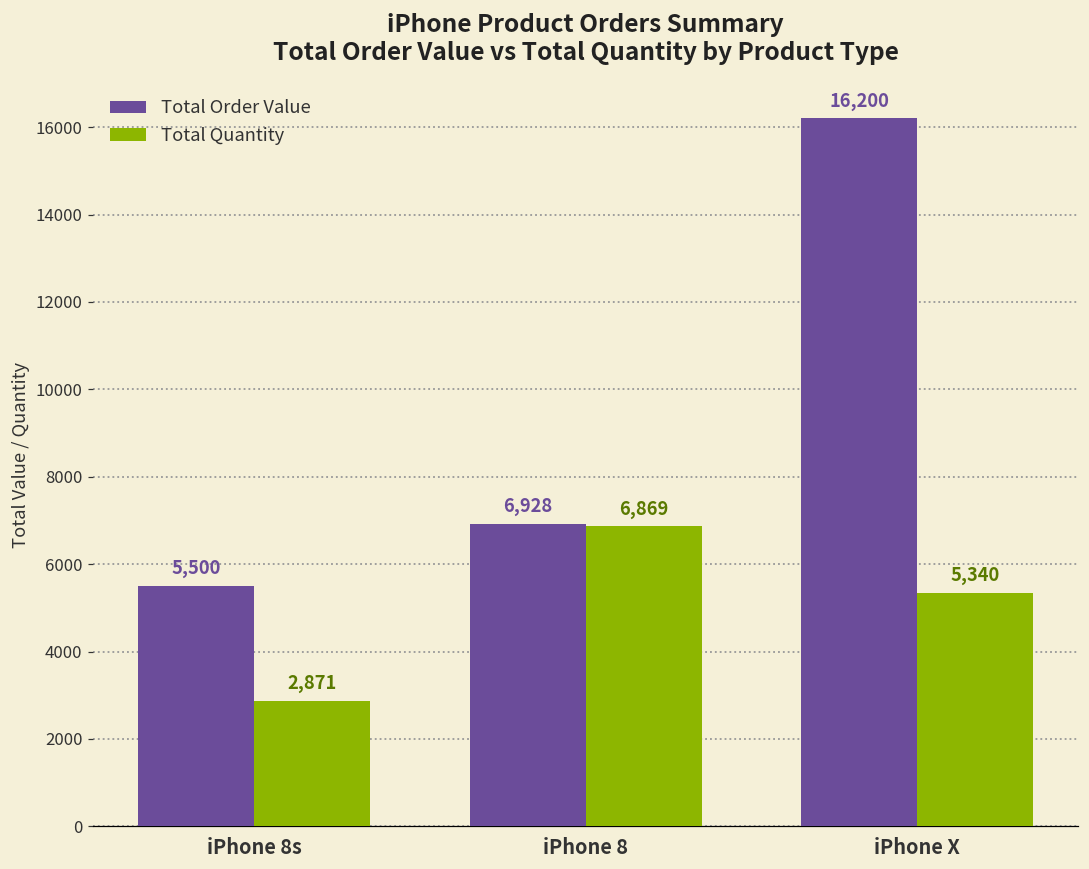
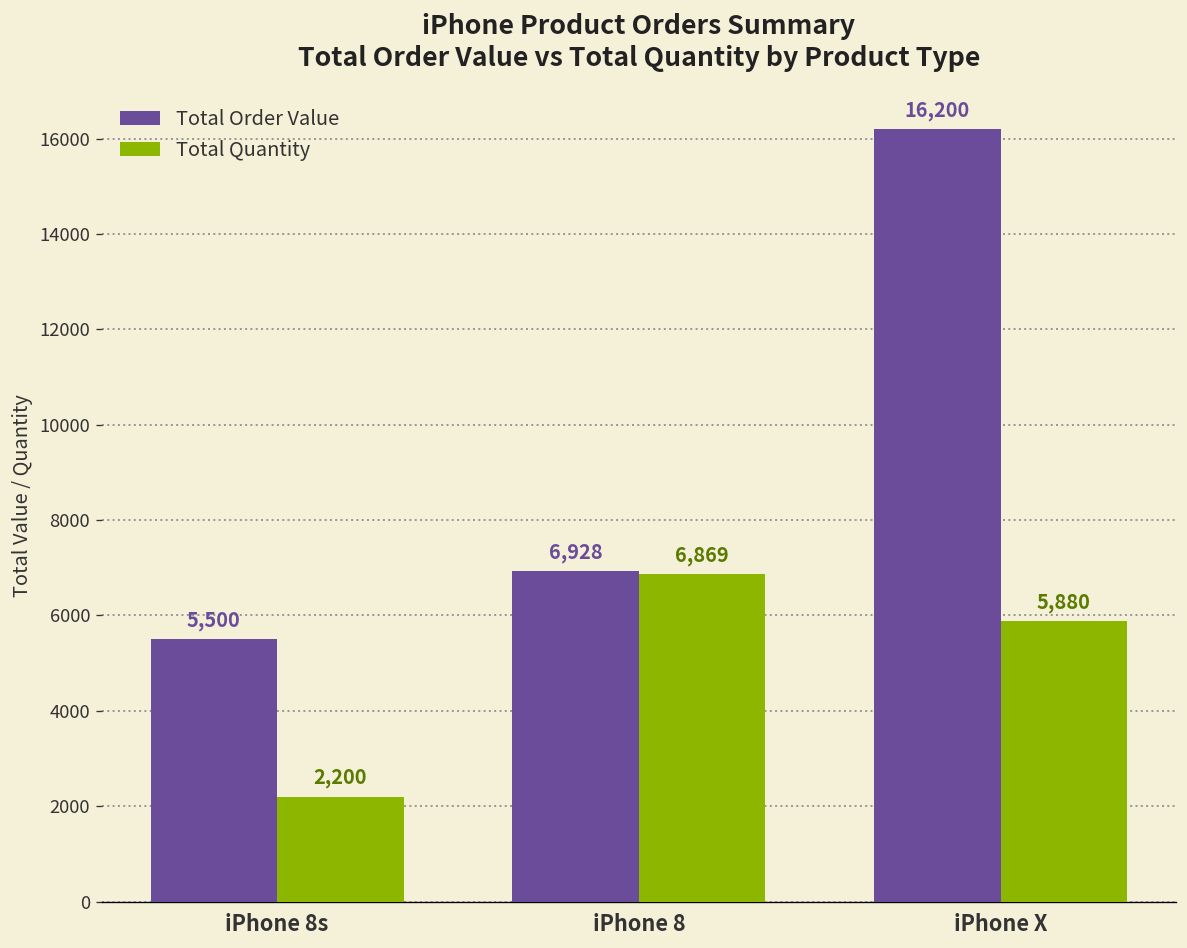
  {
    "Total Order Value": {
      "iPhone 8s": "5,500",
      "iPhone 8": "6,928",
      "iPhone X": "16,200"
    },
    "Total Quantity": {
-     "iPhone 8s": "2,871",
+     "iPhone 8s": "2,200",
      "iPhone 8": "6,869",
-     "iPhone X": "5,340"
+     "iPhone X": "5,880"
    }
  }
